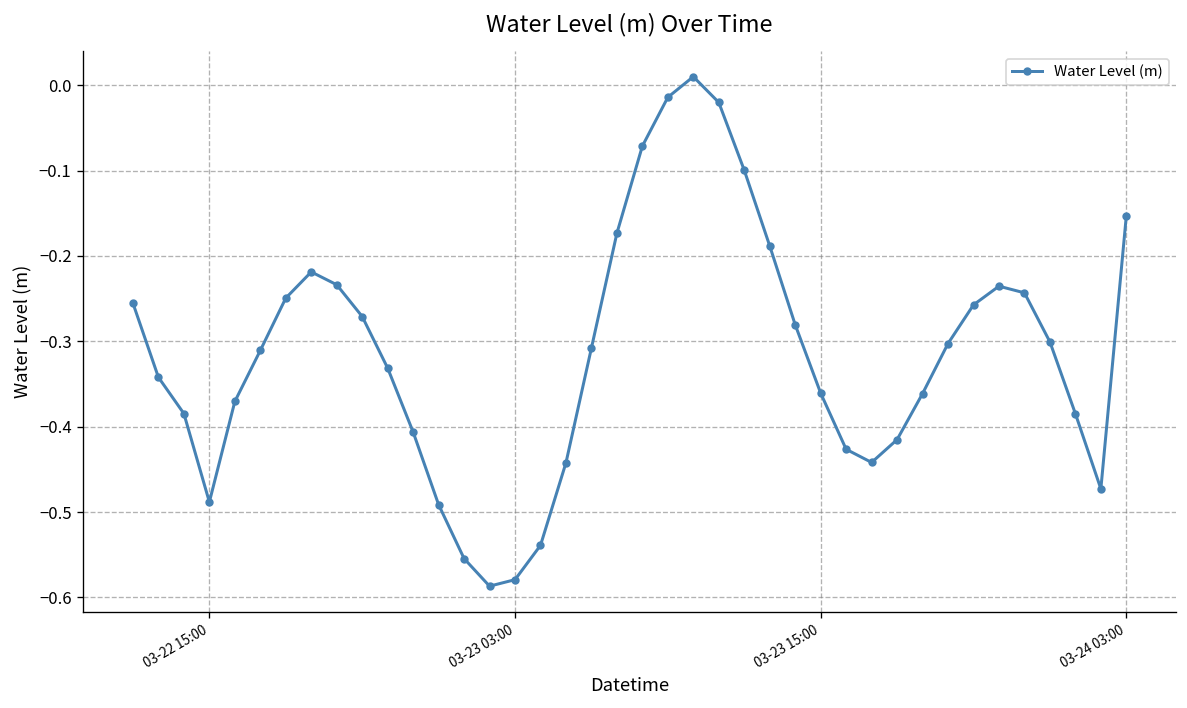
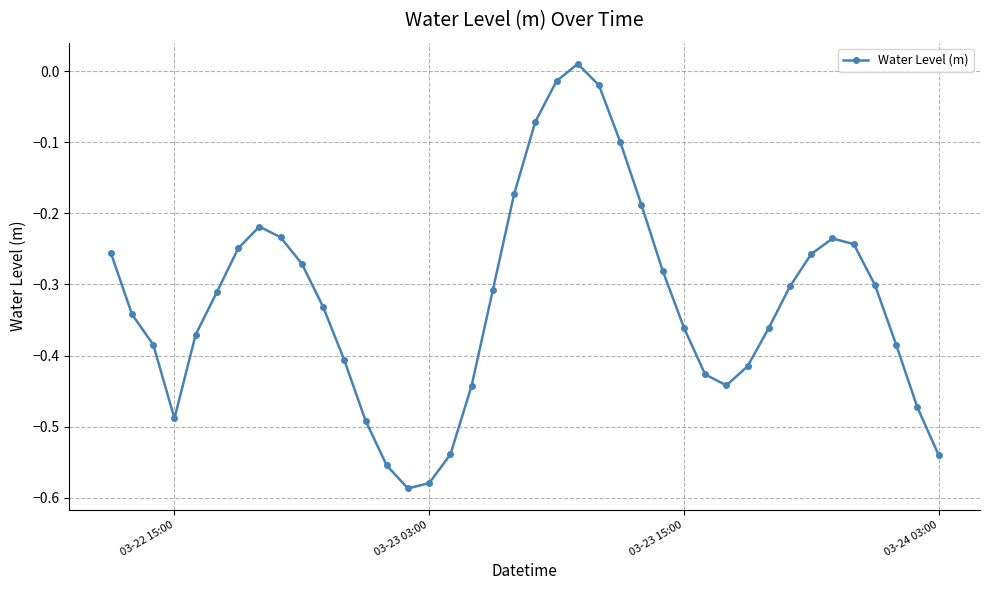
  {
    "03-22 15:00": -0.49,
    "03-23 03:00": -0.58,
    "03-23 15:00": -0.36,
-   "03-24 03:00": -0.15
+   "03-24 03:00": -0.54
  }
